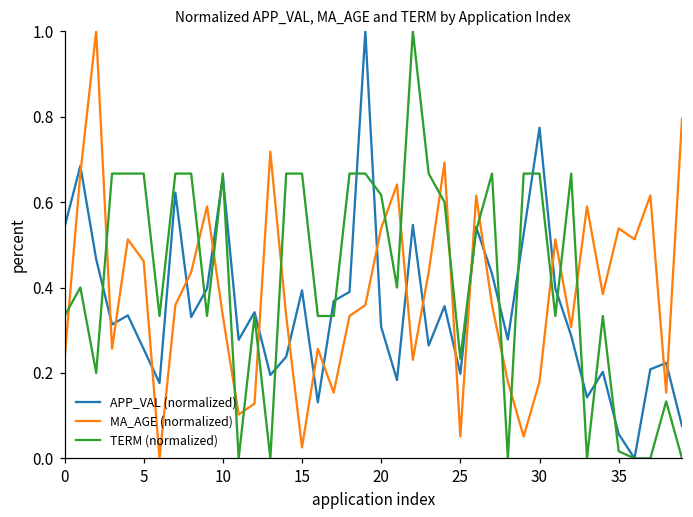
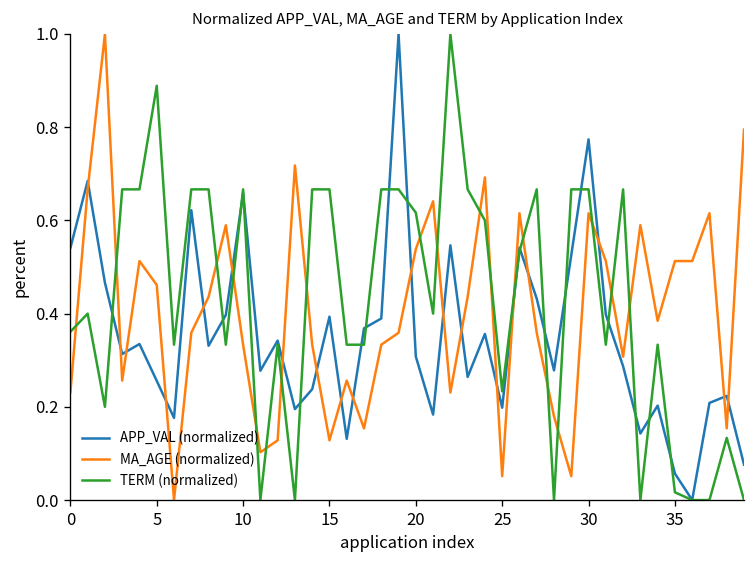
  {
    "APP_VAL (normalized)": {
      "0": 0.54,
      "5": 0.26,
      "10": 0.66,
      "15": 0.39,
      "20": 0.31,
      "25": 0.20,
      "30": 0.77,
      "35": 0.06
    },
    "MA_AGE (normalized)": {
      "0": 0.23,
      "5": 0.46,
      "10": 0.33,
-     "15": 0.03,
+     "15": 0.13,
      "20": 0.54,
      "25": 0.05,
-     "30": 0.18,
-     "35": 0.54
+     "30": 0.62,
+     "35": 0.51
    },
    "TERM (normalized)": {
-     "0": 0.33,
-     "5": 0.67,
+     "0": 0.36,
+     "5": 0.89,
      "10": 0.67,
      "15": 0.67,
      "20": 0.62,
      "25": 0.23,
      "30": 0.67,
      "35": 0.02
    }
  }
